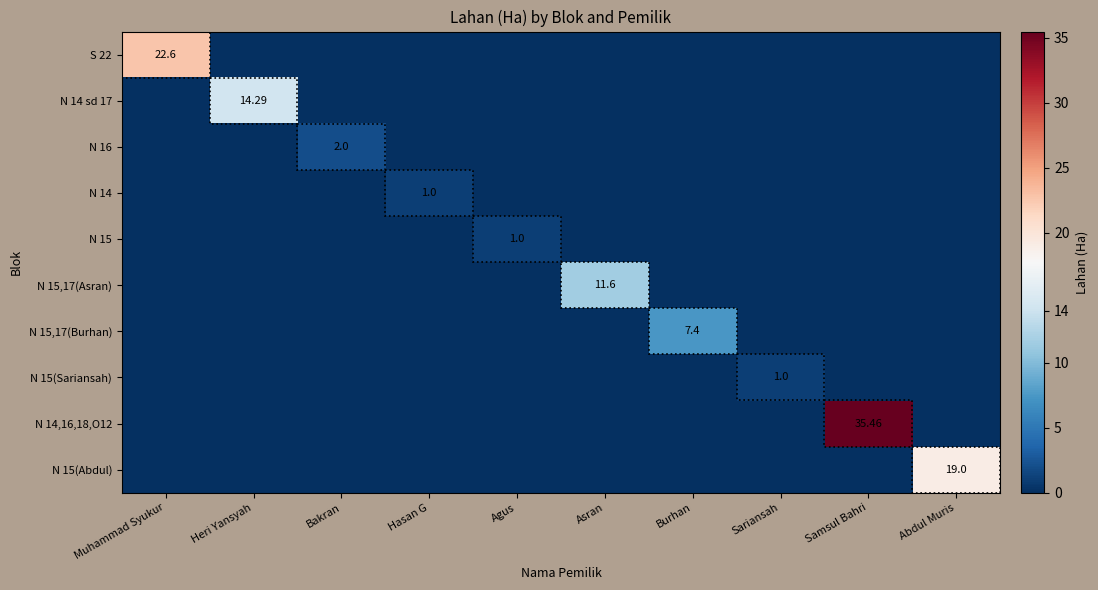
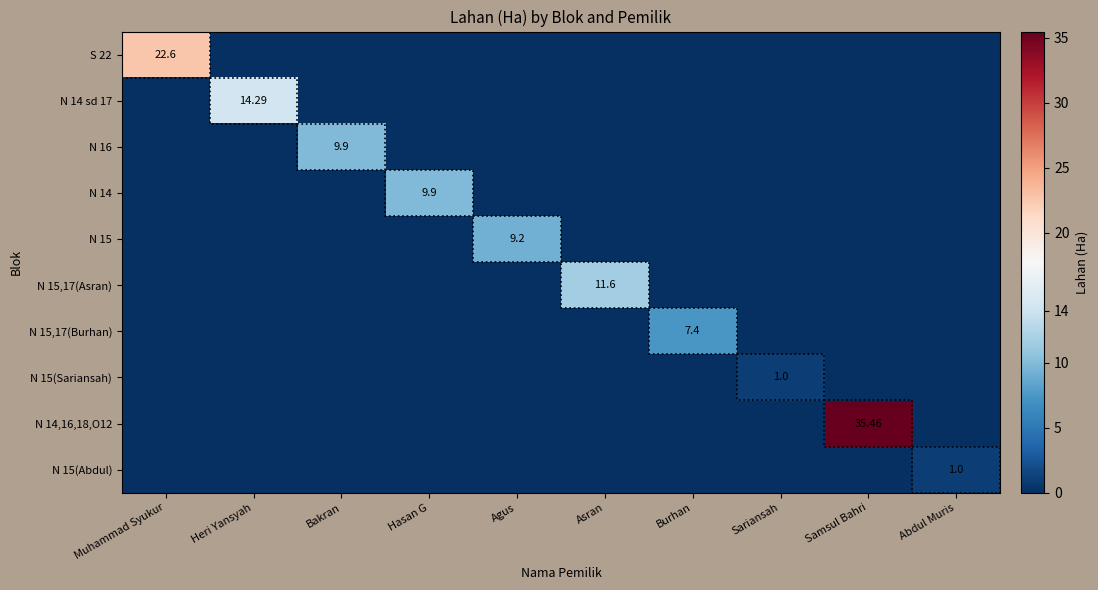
  {
    "S 22": {
      "Muhammad Syukur": 22.6
    },
    "N 14 sd 17": {
      "Heri Yansyah": 14.29
    },
    "N 16": {
-     "Bakran": 2.0
+     "Bakran": 9.9
    },
    "N 14": {
-     "Hasan G": 1.0
+     "Hasan G": 9.9
    },
    "N 15": {
-     "Agus": 1.0
+     "Agus": 9.2
    },
    "N 15,17(Asran)": {
      "Asran": 11.6
    },
    "N 15,17(Burhan)": {
      "Burhan": 7.4
    },
    "N 15(Sariansah)": {
      "Sariansah": 1.0
    },
    "N 14,16,18,O12": {
      "Samsul Bahri": 35.46
    },
    "N 15(Abdul)": {
-     "Abdul Muris": 19.0
+     "Abdul Muris": 1.0
    }
  }
